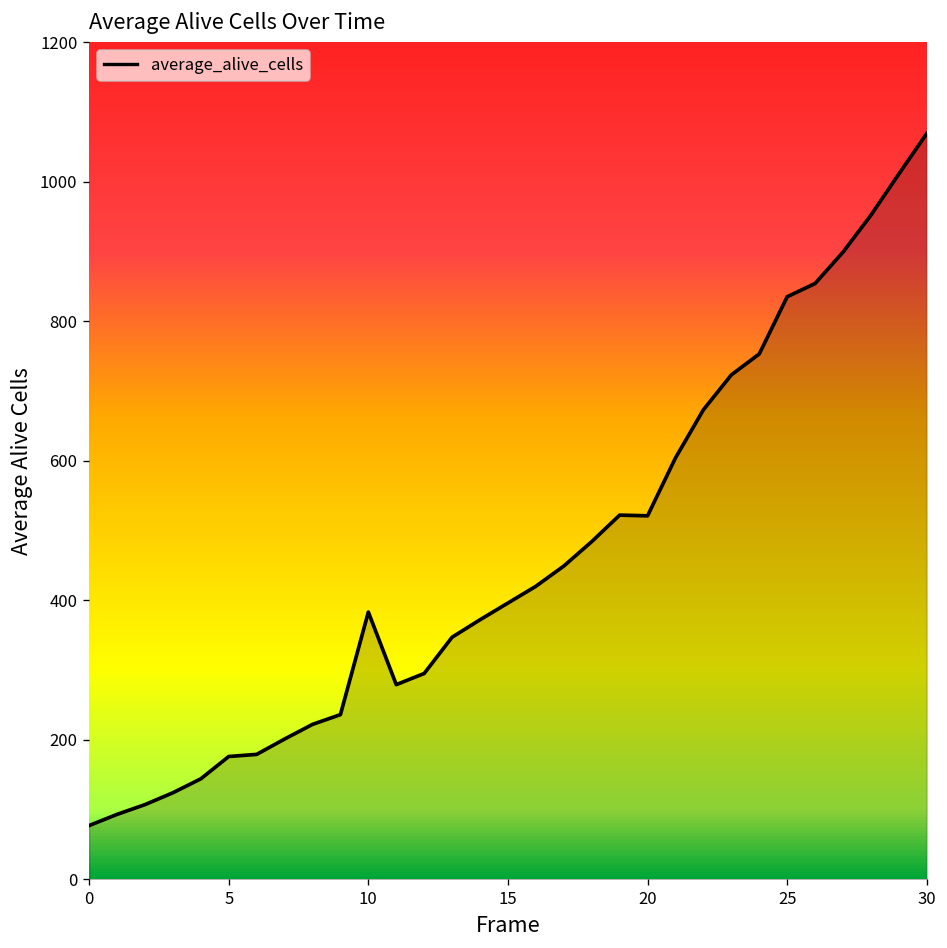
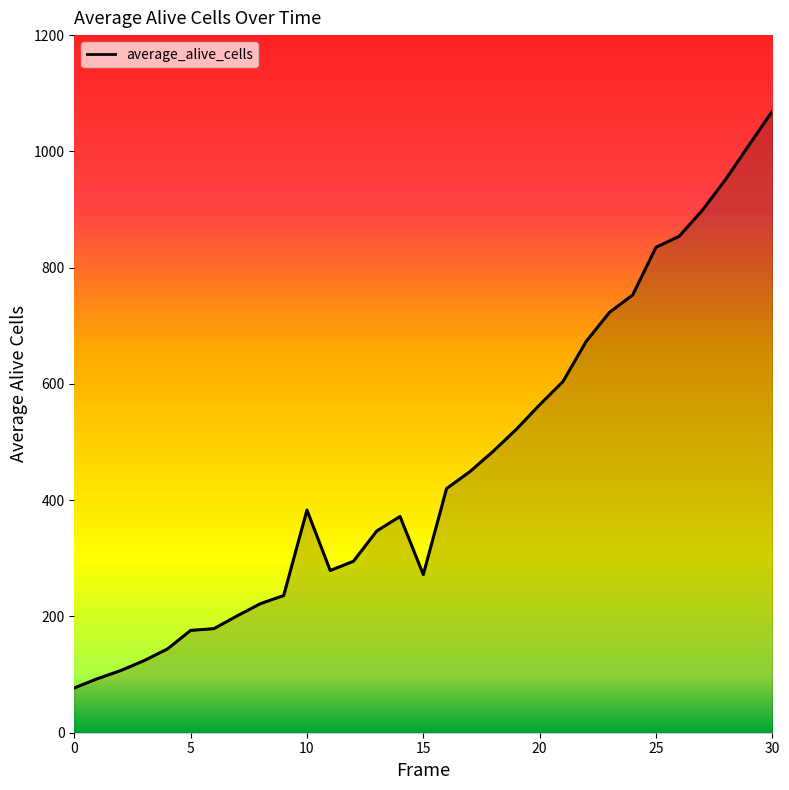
  {
    "0": 80,
    "5": 180,
    "10": 380,
-   "15": 400,
-   "20": 520,
+   "15": 270,
+   "20": 560,
    "25": 840,
    "30": 1070
  }
